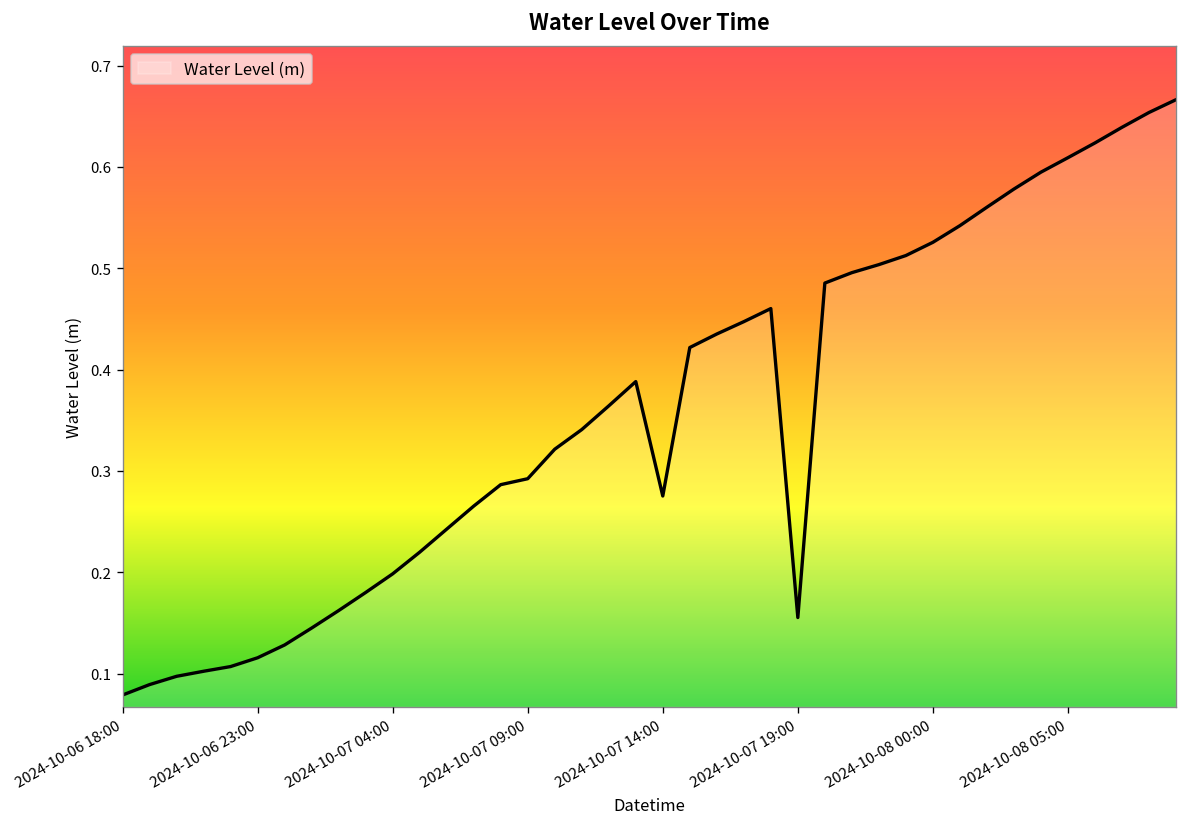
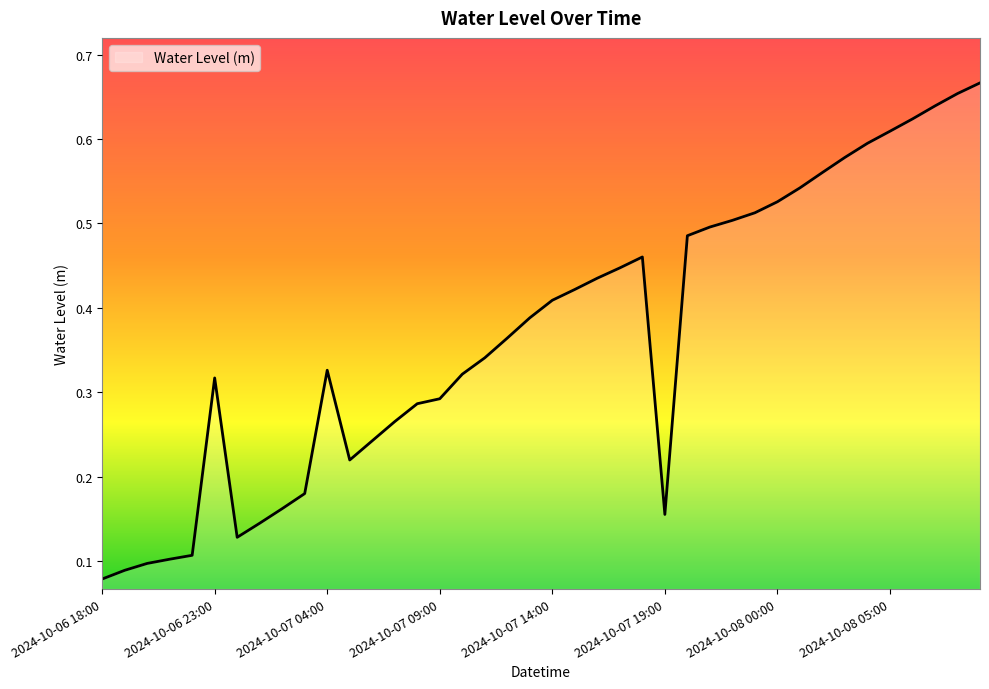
  {
    "2024-10-06 18:00": 0.08,
-   "2024-10-06 23:00": 0.12,
-   "2024-10-07 04:00": 0.20,
+   "2024-10-06 23:00": 0.32,
+   "2024-10-07 04:00": 0.33,
    "2024-10-07 09:00": 0.29,
-   "2024-10-07 14:00": 0.28,
+   "2024-10-07 14:00": 0.41,
    "2024-10-07 19:00": 0.16,
    "2024-10-08 00:00": 0.53,
    "2024-10-08 05:00": 0.61
  }
